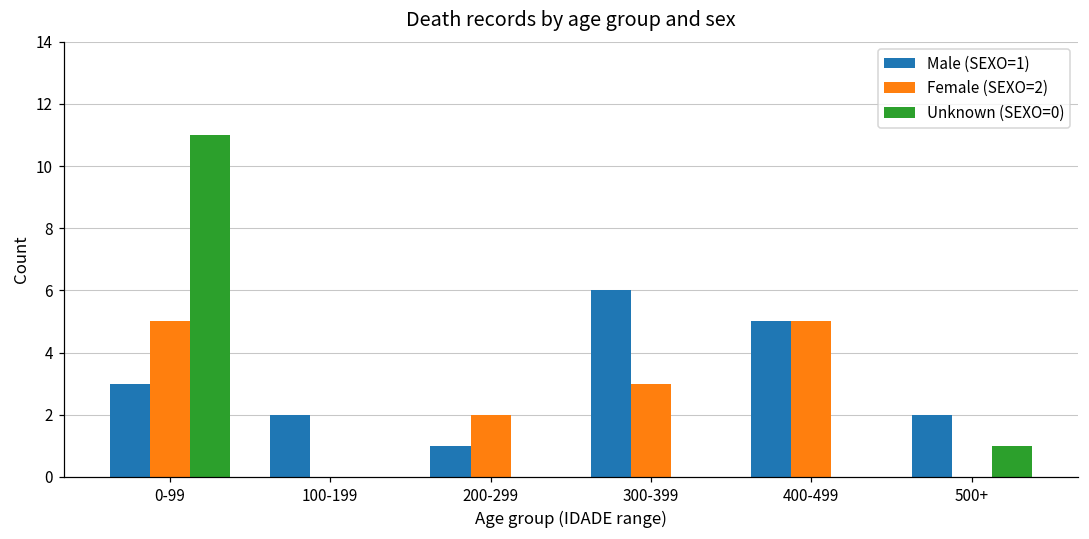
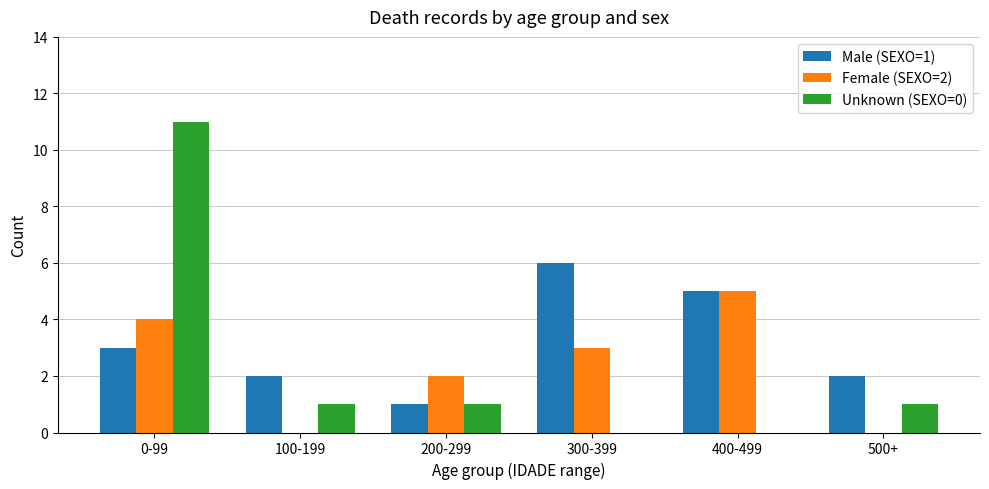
  {
    "Male (SEXO=1)": {
      "0-99": 3,
      "100-199": 2,
      "200-299": 1,
      "300-399": 6,
      "400-499": 5,
      "500+": 2
    },
    "Female (SEXO=2)": {
-     "0-99": 5,
+     "0-99": 4,
      "100-199": 0,
      "200-299": 2,
      "300-399": 3,
      "400-499": 5,
      "500+": 0
    },
    "Unknown (SEXO=0)": {
      "0-99": 11,
-     "100-199": 0,
-     "200-299": 0,
+     "100-199": 1,
+     "200-299": 1,
      "300-399": 0,
      "400-499": 0,
      "500+": 1
    }
  }
